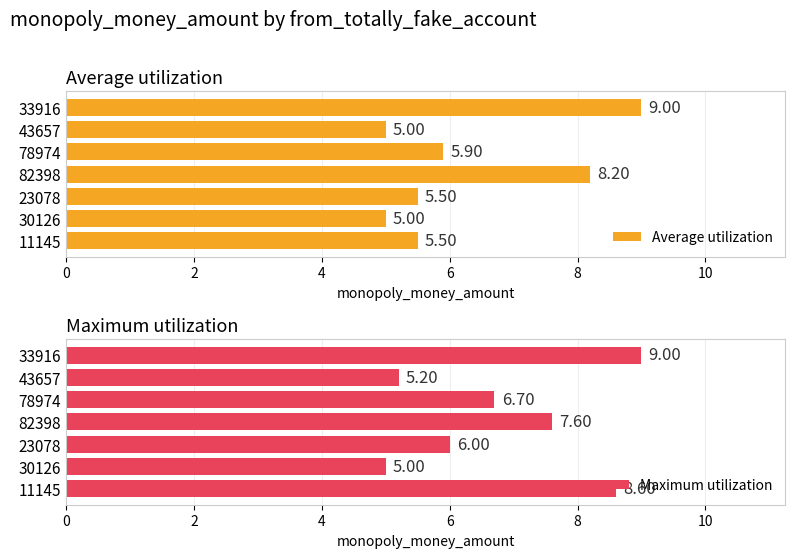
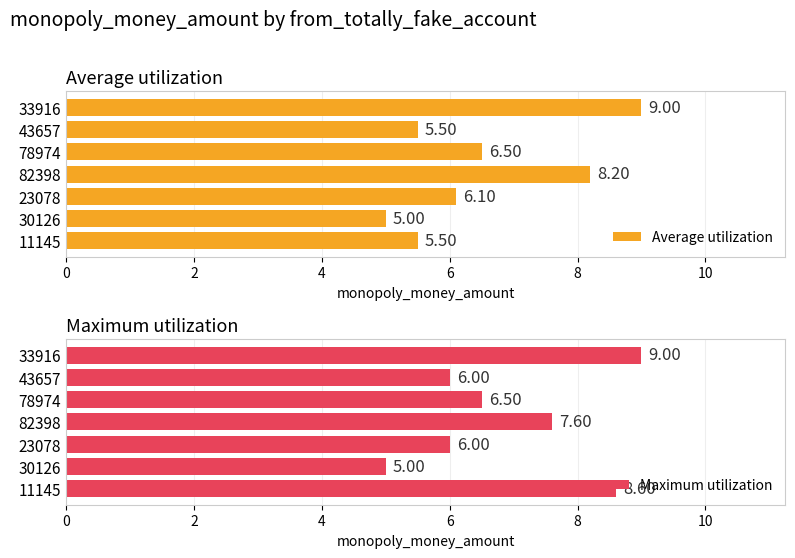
  {
    "Average utilization": {
      "33916": 9.00,
-     "43657": 5.00,
-     "78974": 5.90,
+     "43657": 5.50,
+     "78974": 6.50,
      "82398": 8.20,
-     "23078": 5.50,
+     "23078": 6.10,
      "30126": 5.00,
      "11145": 5.50
    },
    "Maximum utilization": {
      "33916": 9.00,
-     "43657": 5.20,
-     "78974": 6.70,
+     "43657": 6.00,
+     "78974": 6.50,
      "82398": 7.60,
      "23078": 6.00,
      "30126": 5.00,
      "11145": 8.60
    }
  }
